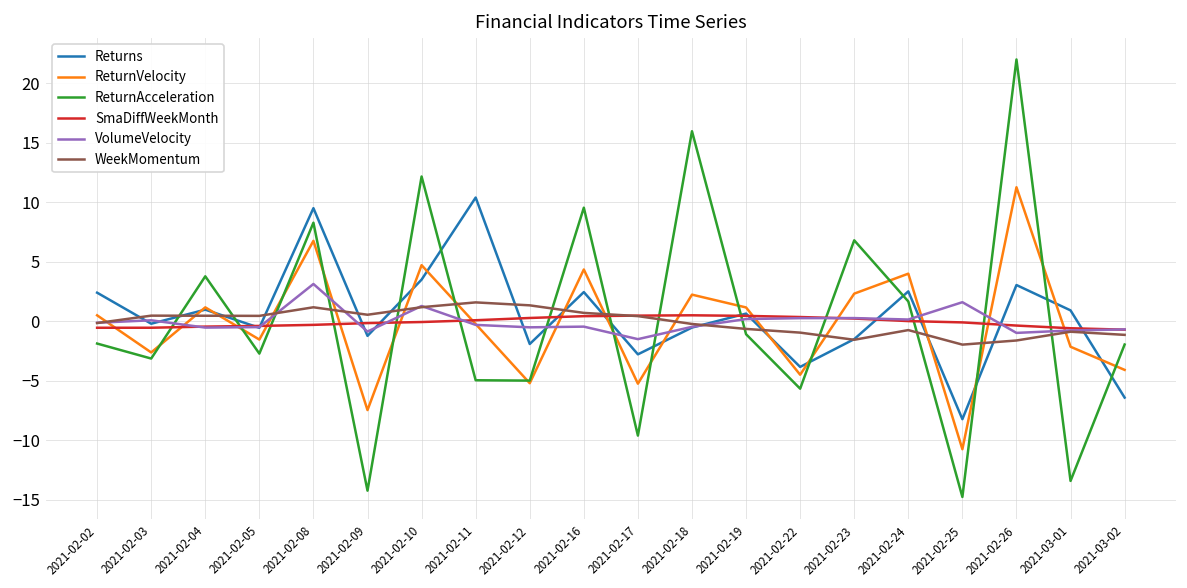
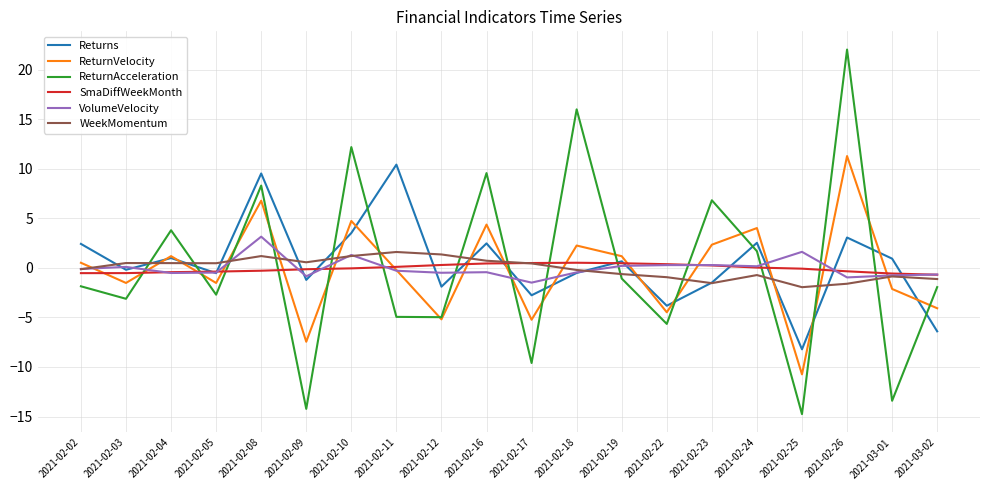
  {
    "Returns": {
      "2021-02-02": 2,
      "2021-02-03": 0,
      "2021-02-08": 10,
      "2021-02-09": -1,
      "2021-02-10": 4,
      "2021-02-11": 10,
      "2021-02-12": -2,
      "2021-02-16": 2,
      "2021-02-17": -3,
      "2021-02-22": -4,
      "2021-02-24": 3,
      "2021-02-25": -8,
      "2021-02-26": 3,
      "2021-03-01": 1,
      "2021-03-02": -6
    },
    "ReturnVelocity": {
      "2021-02-02": 1,
-     "2021-02-03": -3,
+     "2021-02-03": -2,
      "2021-02-05": -2,
      "2021-02-08": 7,
      "2021-02-09": -7,
      "2021-02-10": 5,
      "2021-02-16": 4,
      "2021-02-17": -5,
      "2021-02-18": 2,
      "2021-02-19": 1,
      "2021-02-22": -4,
      "2021-02-23": 2,
      "2021-02-24": 4,
      "2021-02-25": -11,
      "2021-02-26": 11,
      "2021-03-01": -2,
      "2021-03-02": -4
    },
    "ReturnAcceleration": {
      "2021-02-02": -2,
      "2021-02-03": -3,
      "2021-02-04": 4,
      "2021-02-05": -3,
      "2021-02-08": 8,
      "2021-02-09": -14,
      "2021-02-10": 12,
      "2021-02-11": -5,
      "2021-02-16": 10,
      "2021-02-17": -10,
      "2021-02-18": 16,
      "2021-02-19": -1,
      "2021-02-22": -6,
      "2021-02-23": 7,
      "2021-02-24": 2,
      "2021-02-25": -15,
      "2021-02-26": 22,
      "2021-03-01": -13,
      "2021-03-02": -2
    },
    "SmaDiffWeekMonth": {
      "2021-02-02": -1,
      "2021-02-03": -1,
      "2021-02-08": 0,
      "2021-02-09": 0,
      "2021-02-10": 0,
      "2021-02-11": 0,
      "2021-02-12": 0,
      "2021-02-16": 0,
      "2021-02-18": 1,
      "2021-02-25": 0,
      "2021-02-26": 0
    },
    "VolumeVelocity": {
      "2021-02-03": 0,
      "2021-02-08": 3,
      "2021-02-09": -1,
      "2021-02-12": 0,
      "2021-02-16": 0,
      "2021-02-17": -1,
      "2021-02-19": 0,
      "2021-02-25": 2,
      "2021-02-26": -1
    },
    "WeekMomentum": {
      "2021-02-03": 0,
      "2021-02-04": 0,
      "2021-02-05": 0,
      "2021-02-08": 1,
      "2021-02-09": 1,
      "2021-02-11": 2,
      "2021-02-12": 1,
      "2021-02-16": 1,
      "2021-02-19": -1,
      "2021-02-22": -1,
      "2021-02-24": -1,
      "2021-02-25": -2,
      "2021-02-26": -2,
      "2021-03-02": -1
    }
  }
